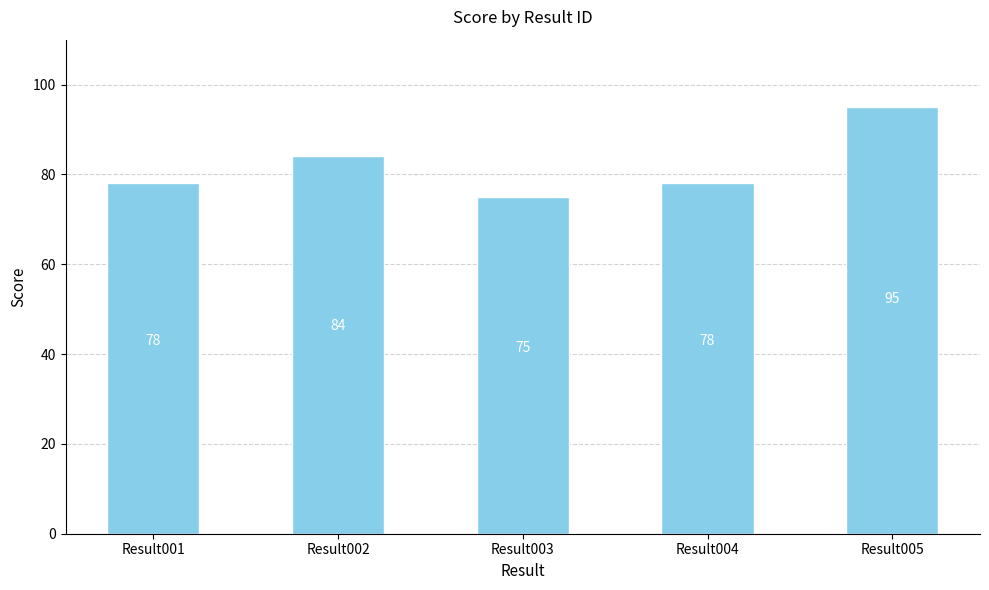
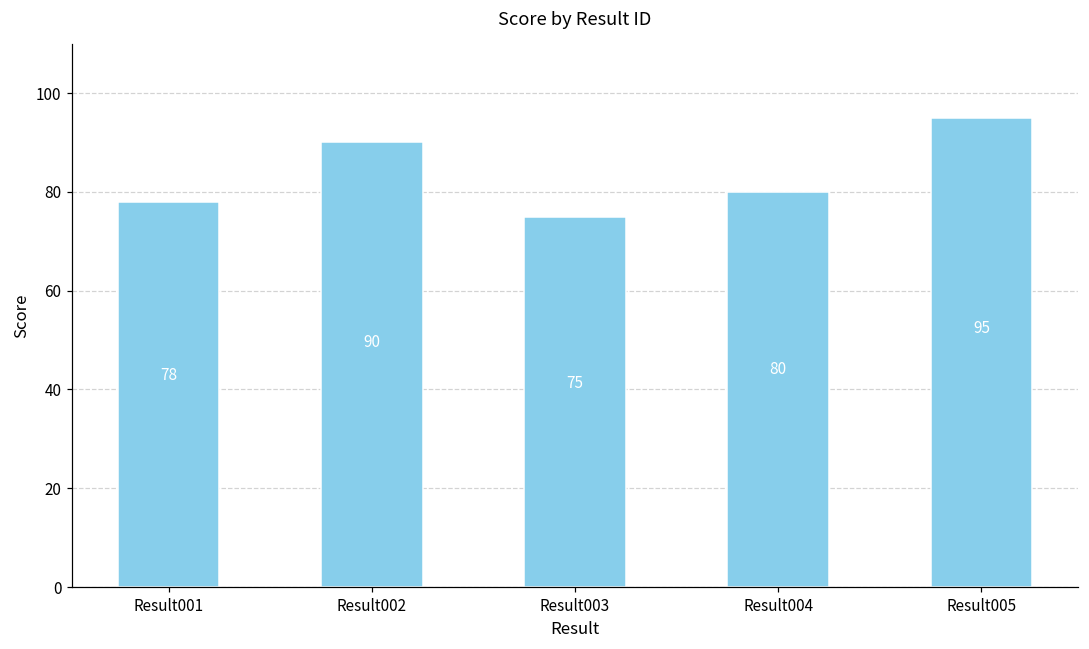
  {
    "Result001": 78,
-   "Result002": 84,
+   "Result002": 90,
    "Result003": 75,
-   "Result004": 78,
+   "Result004": 80,
    "Result005": 95
  }
